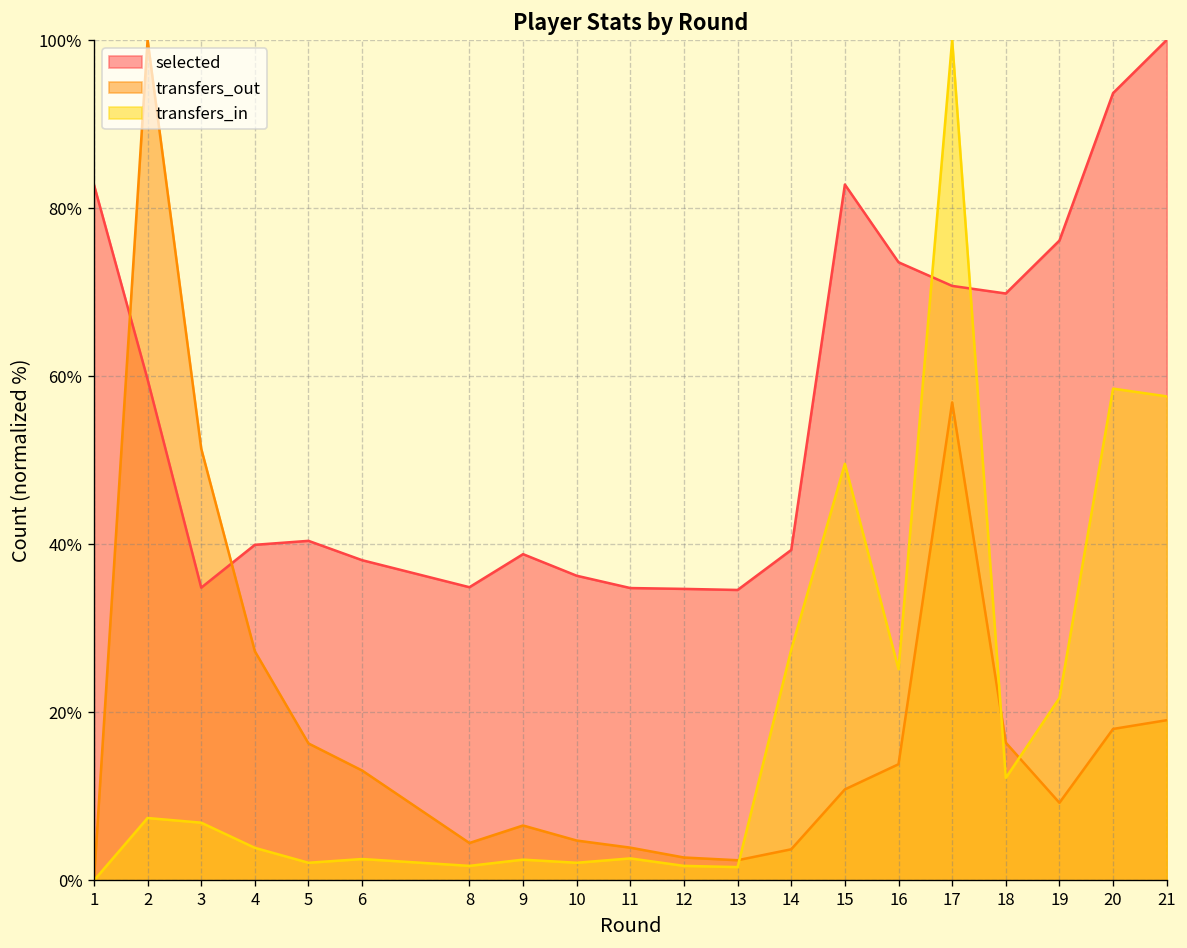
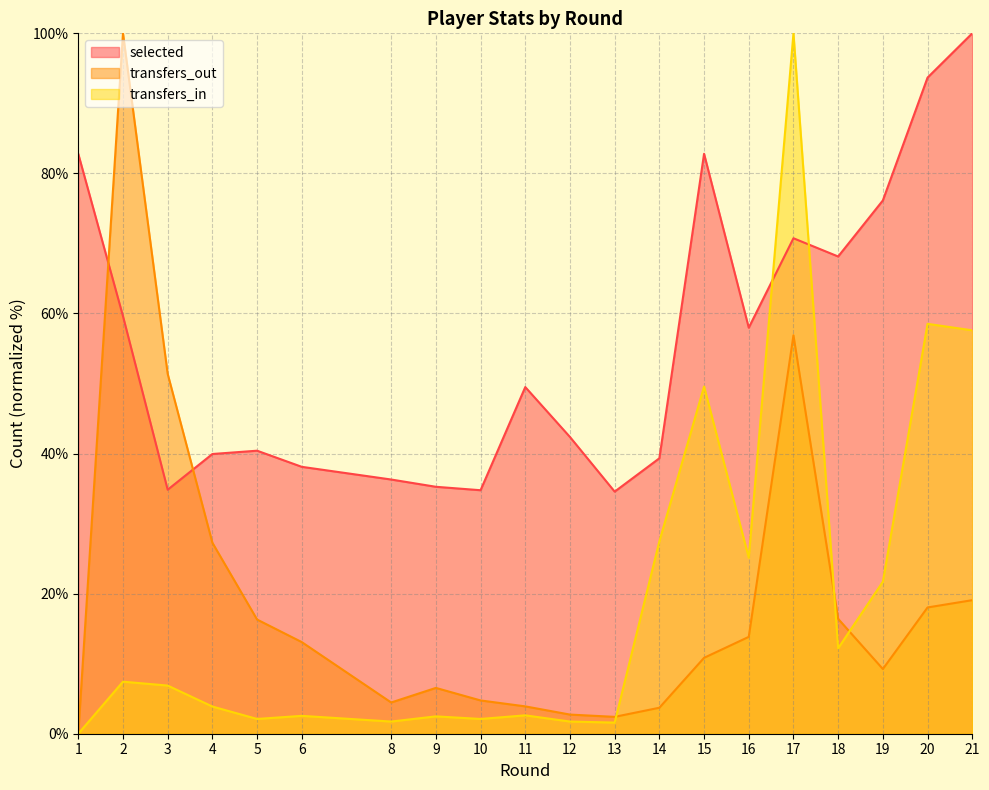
  {
    "selected": {
      "1": "83%",
      "2": "60%",
      "3": "35%",
      "4": "40%",
      "5": "40%",
      "6": "38%",
-     "8": "35%",
-     "9": "39%",
-     "10": "36%",
-     "11": "35%",
-     "12": "35%",
+     "8": "36%",
+     "9": "35%",
+     "10": "35%",
+     "11": "49%",
+     "12": "42%",
      "13": "35%",
      "14": "39%",
      "15": "83%",
-     "16": "74%",
+     "16": "58%",
      "17": "71%",
-     "18": "70%",
+     "18": "68%",
      "19": "76%",
      "20": "94%",
      "21": "100%"
    }
  }
